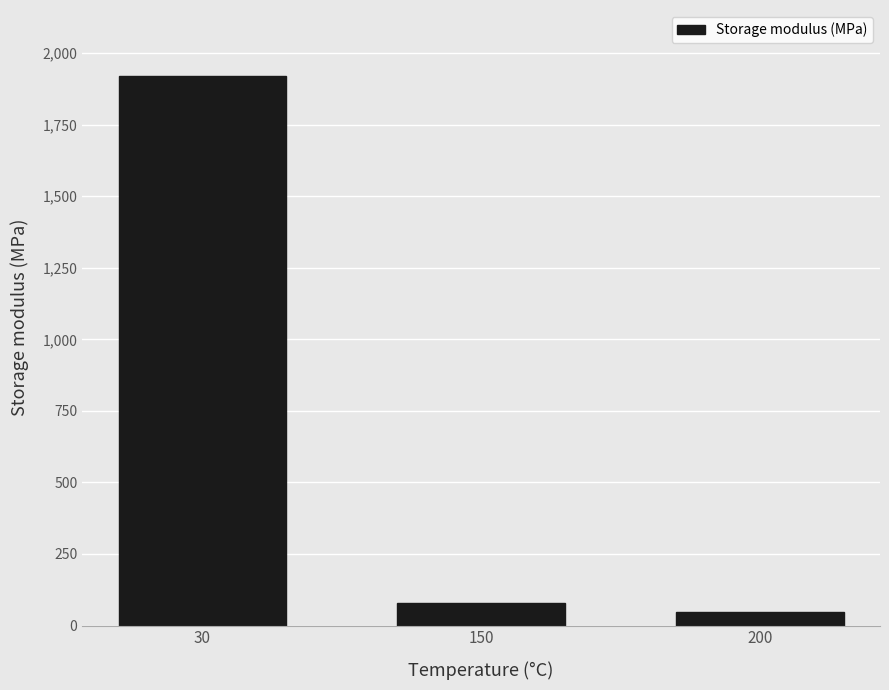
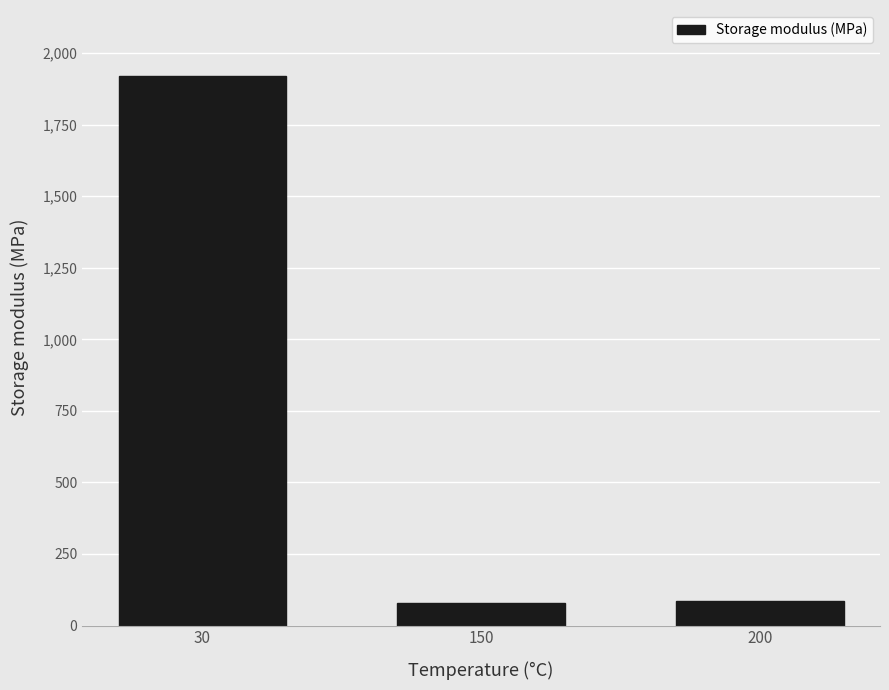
  {
    "30": "1,920",
    "150": "80",
-   "200": "50"
+   "200": "90"
  }
